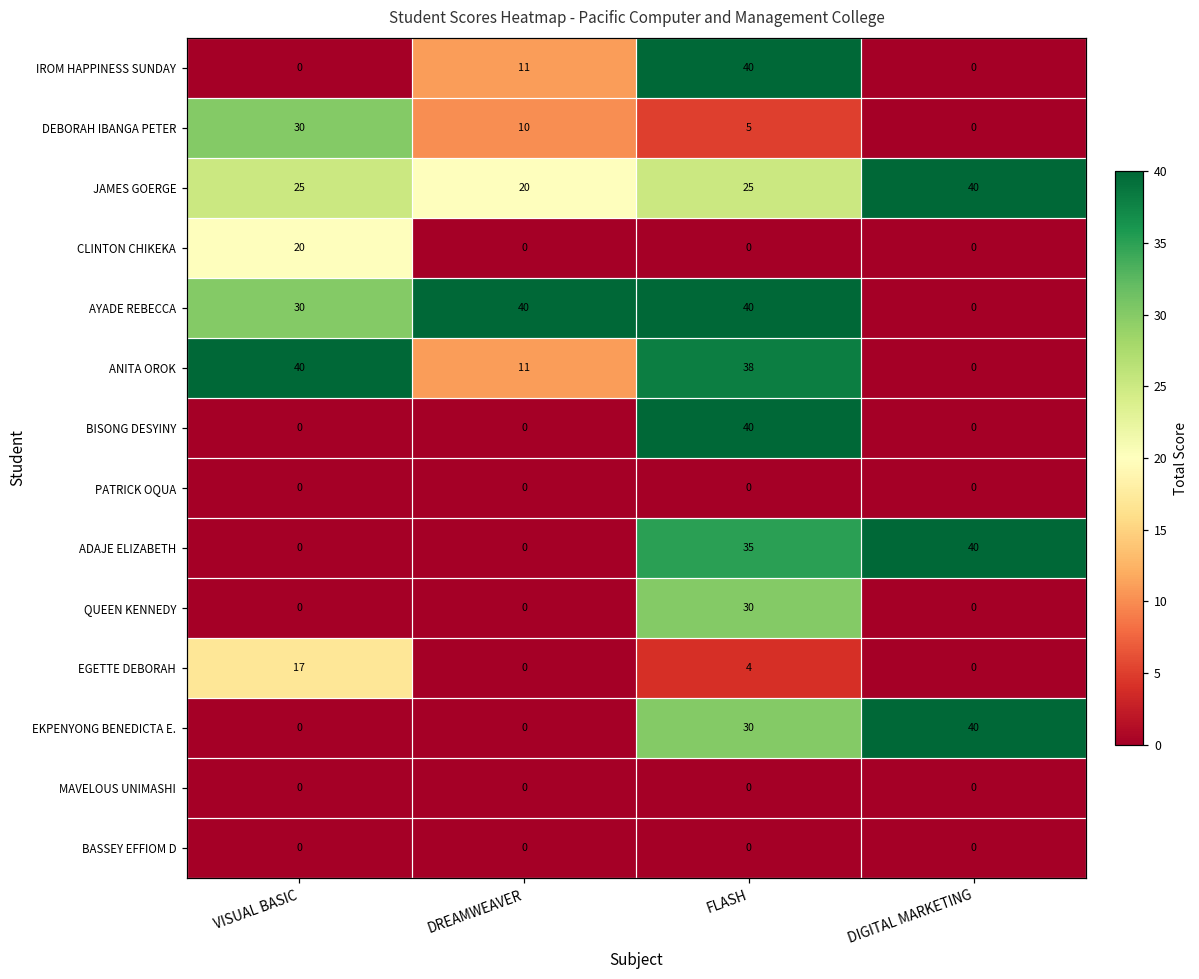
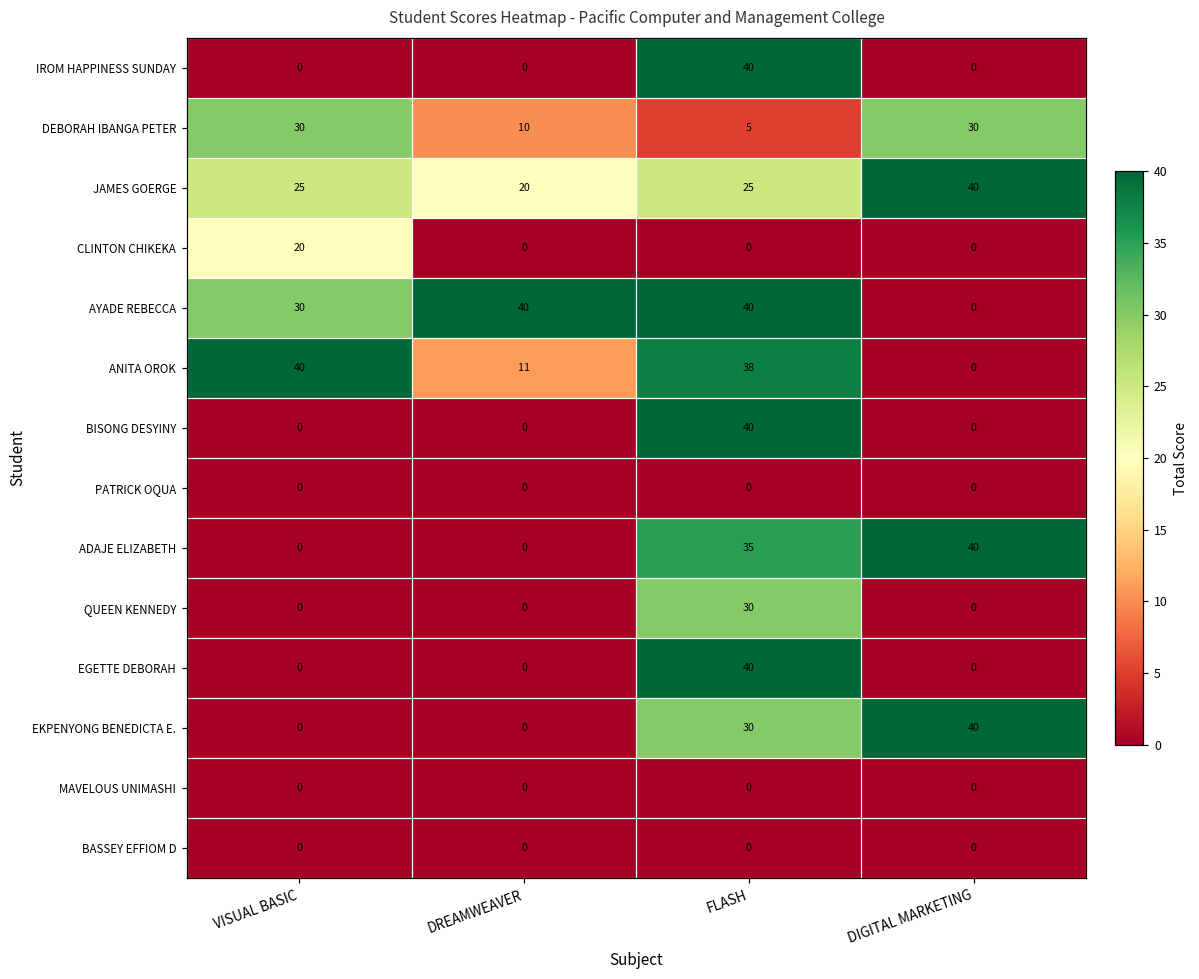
  {
    "IROM HAPPINESS SUNDAY": {
      "VISUAL BASIC": 0,
-     "DREAMWEAVER": 11,
+     "DREAMWEAVER": 0,
      "FLASH": 40,
      "DIGITAL MARKETING": 0
    },
    "DEBORAH IBANGA PETER": {
      "VISUAL BASIC": 30,
      "DREAMWEAVER": 10,
      "FLASH": 5,
-     "DIGITAL MARKETING": 0
+     "DIGITAL MARKETING": 30
    },
    "JAMES GOERGE": {
      "VISUAL BASIC": 25,
      "DREAMWEAVER": 20,
      "FLASH": 25,
      "DIGITAL MARKETING": 40
    },
    "CLINTON CHIKEKA": {
      "VISUAL BASIC": 20,
      "DREAMWEAVER": 0,
      "FLASH": 0,
      "DIGITAL MARKETING": 0
    },
    "AYADE REBECCA": {
      "VISUAL BASIC": 30,
      "DREAMWEAVER": 40,
      "FLASH": 40,
      "DIGITAL MARKETING": 0
    },
    "ANITA OROK": {
      "VISUAL BASIC": 40,
      "DREAMWEAVER": 11,
      "FLASH": 38,
      "DIGITAL MARKETING": 0
    },
    "BISONG DESYINY": {
      "VISUAL BASIC": 0,
      "DREAMWEAVER": 0,
      "FLASH": 40,
      "DIGITAL MARKETING": 0
    },
    "PATRICK OQUA": {
      "VISUAL BASIC": 0,
      "DREAMWEAVER": 0,
      "FLASH": 0,
      "DIGITAL MARKETING": 0
    },
    "ADAJE ELIZABETH": {
      "VISUAL BASIC": 0,
      "DREAMWEAVER": 0,
      "FLASH": 35,
      "DIGITAL MARKETING": 40
    },
    "QUEEN KENNEDY": {
      "VISUAL BASIC": 0,
      "DREAMWEAVER": 0,
      "FLASH": 30,
      "DIGITAL MARKETING": 0
    },
    "EGETTE DEBORAH": {
-     "VISUAL BASIC": 17,
+     "VISUAL BASIC": 0,
      "DREAMWEAVER": 0,
-     "FLASH": 4,
+     "FLASH": 40,
      "DIGITAL MARKETING": 0
    },
    "EKPENYONG BENEDICTA E.": {
      "VISUAL BASIC": 0,
      "DREAMWEAVER": 0,
      "FLASH": 30,
      "DIGITAL MARKETING": 40
    },
    "MAVELOUS UNIMASHI": {
      "VISUAL BASIC": 0,
      "DREAMWEAVER": 0,
      "FLASH": 0,
      "DIGITAL MARKETING": 0
    },
    "BASSEY EFFIOM D": {
      "VISUAL BASIC": 0,
      "DREAMWEAVER": 0,
      "FLASH": 0,
      "DIGITAL MARKETING": 0
    }
  }
